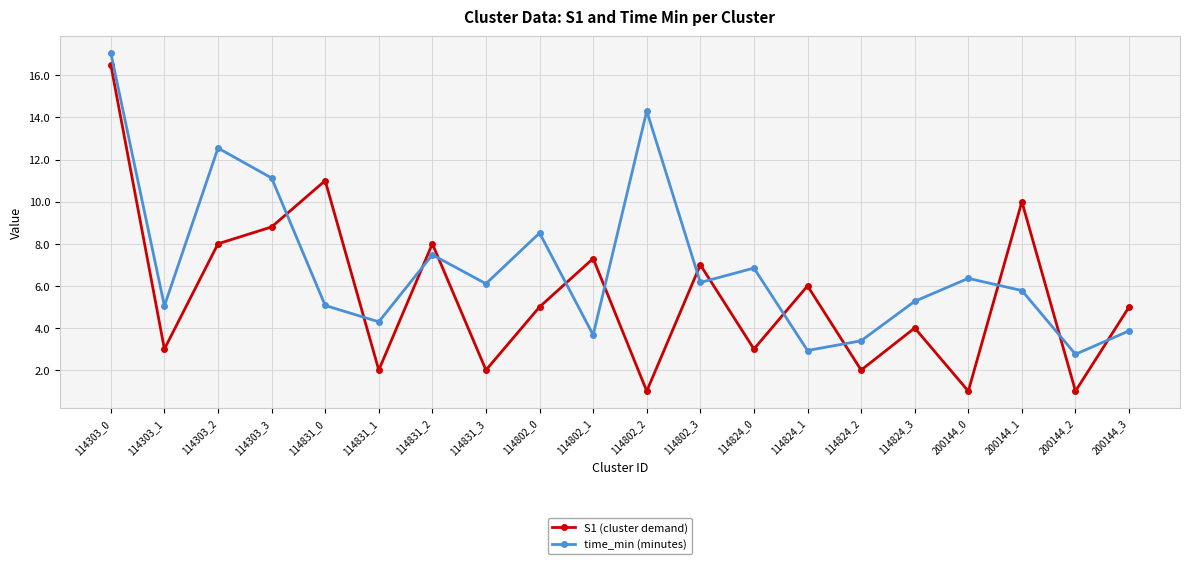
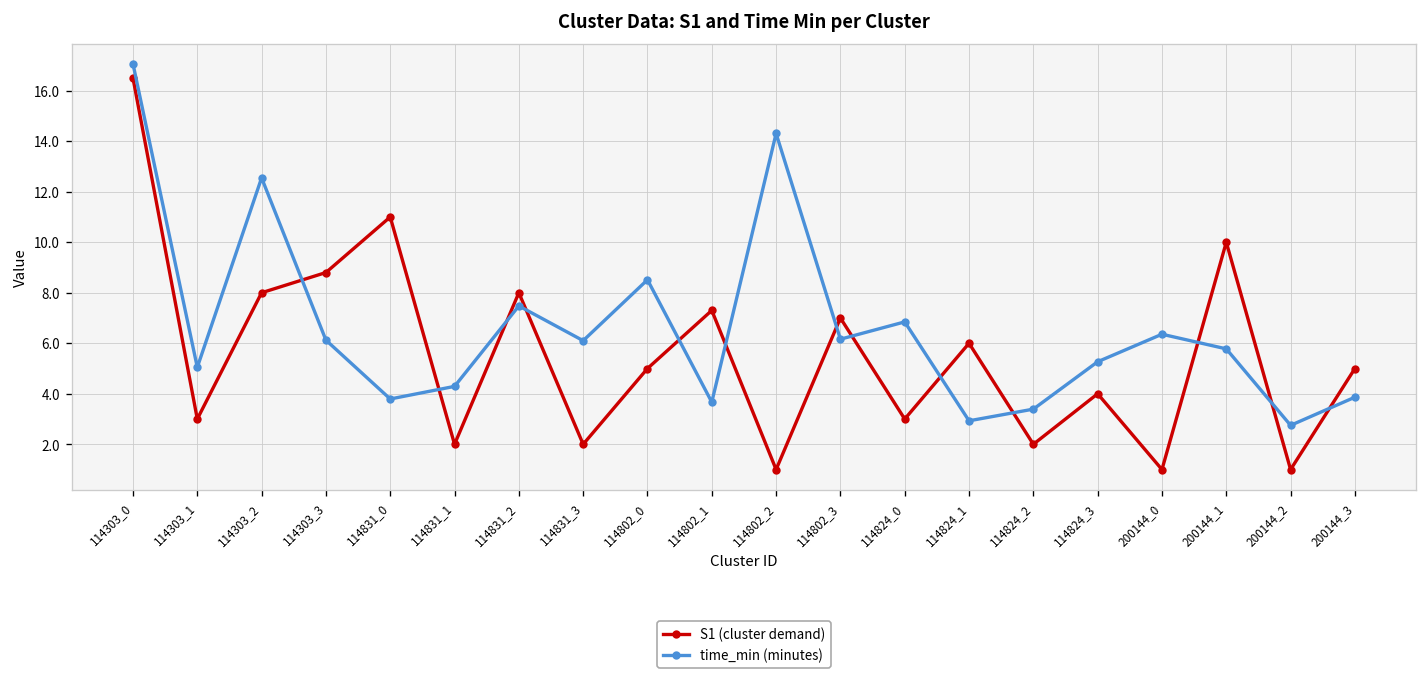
  {
    "S1 (cluster demand)": {
      "114303_0": 16.5,
      "114303_1": 3.0,
      "114303_2": 8.0,
      "114303_3": 8.8,
      "114831_0": 11.0,
      "114831_1": 2.0,
      "114831_2": 8.0,
      "114831_3": 2.0,
      "114802_0": 5.0,
      "114802_1": 7.3,
      "114802_2": 1.0,
      "114802_3": 7.0,
      "114824_0": 3.0,
      "114824_1": 6.0,
      "114824_2": 2.0,
      "114824_3": 4.0,
      "200144_0": 1.0,
      "200144_1": 10.0,
      "200144_2": 1.0,
      "200144_3": 5.0
    },
    "time_min (minutes)": {
      "114303_0": 17.1,
      "114303_1": 5.0,
      "114303_2": 12.5,
-     "114303_3": 11.1,
-     "114831_0": 5.1,
+     "114303_3": 6.1,
+     "114831_0": 3.8,
      "114831_1": 4.3,
      "114831_2": 7.5,
      "114831_3": 6.1,
      "114802_0": 8.5,
      "114802_1": 3.7,
      "114802_2": 14.3,
      "114802_3": 6.2,
      "114824_0": 6.8,
      "114824_1": 2.9,
      "114824_2": 3.4,
      "114824_3": 5.3,
      "200144_0": 6.4,
      "200144_1": 5.8,
      "200144_2": 2.8,
      "200144_3": 3.9
    }
  }
